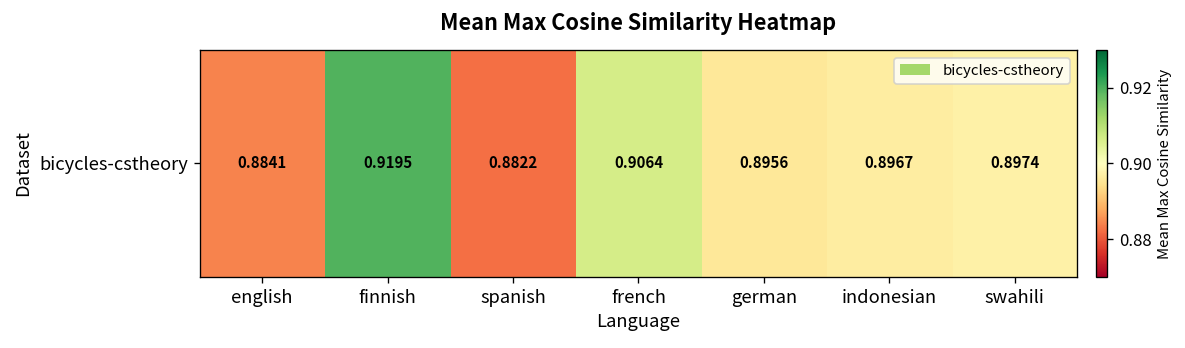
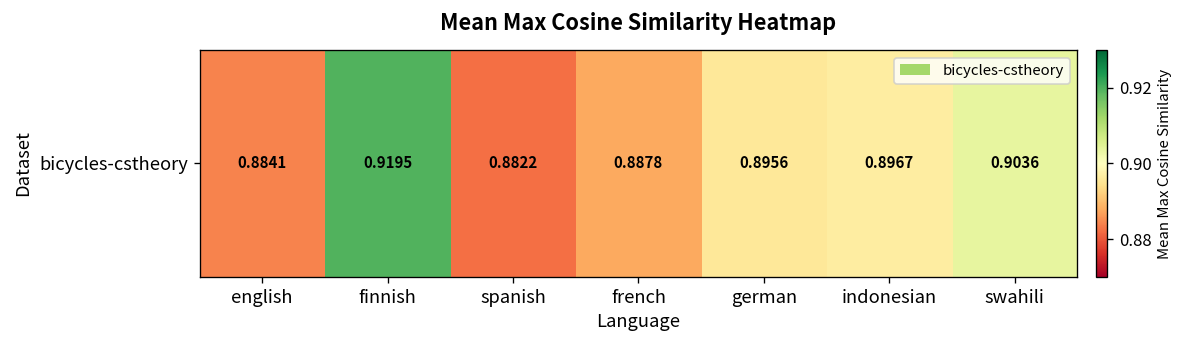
  {
    "bicycles-cstheory": {
      "english": 0.8841,
      "finnish": 0.9195,
      "spanish": 0.8822,
-     "french": 0.9064,
+     "french": 0.8878,
      "german": 0.8956,
      "indonesian": 0.8967,
-     "swahili": 0.8974
+     "swahili": 0.9036
    }
  }
